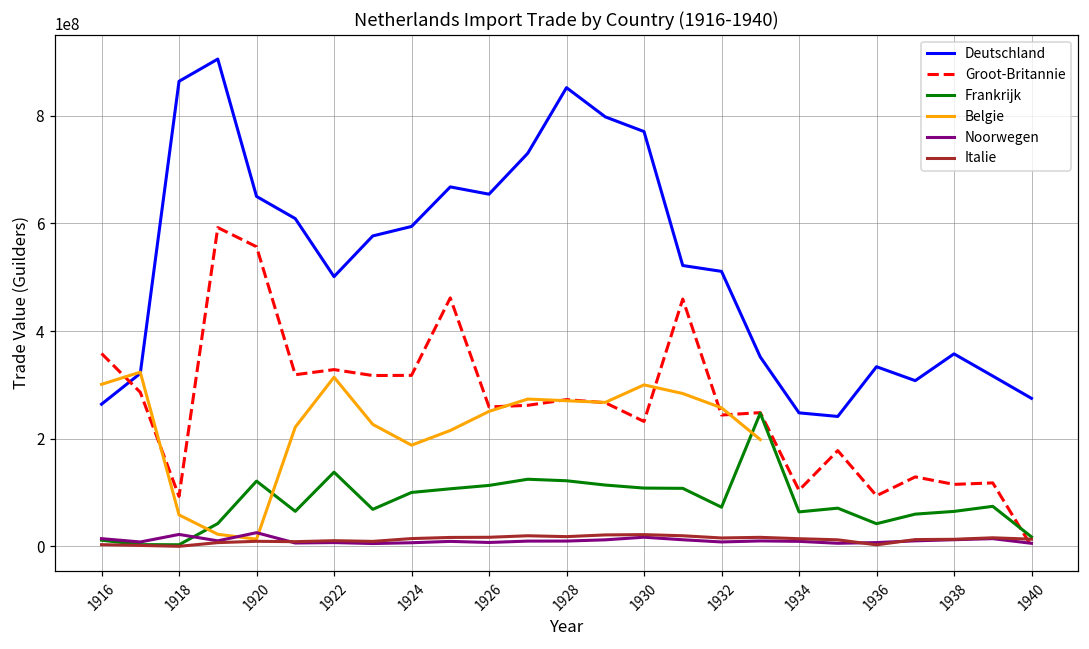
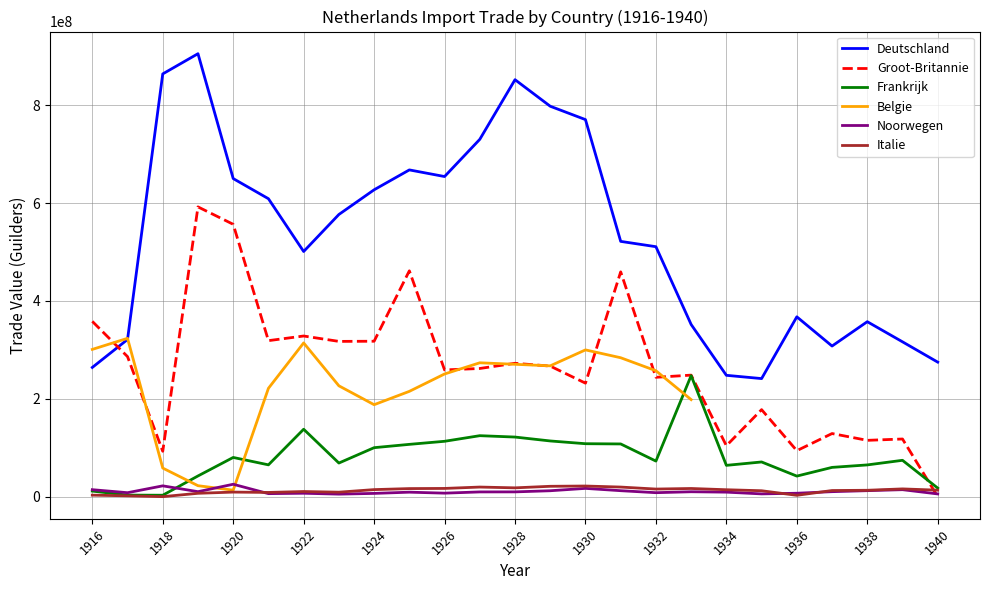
  {
    "Deutschland": {
      "1916": 260000000,
      "1918": 860000000,
      "1920": 650000000,
      "1922": 500000000,
-     "1924": 590000000,
+     "1924": 630000000,
      "1926": 650000000,
      "1928": 850000000,
      "1930": 770000000,
      "1932": 510000000,
      "1934": 250000000,
-     "1936": 330000000,
+     "1936": 370000000,
      "1938": 360000000,
      "1940": 270000000
    },
    "Groot-Britannie": {
      "1916": 360000000,
      "1918": 90000000,
      "1920": 560000000,
      "1922": 330000000,
      "1924": 320000000,
      "1926": 260000000,
      "1930": 230000000,
      "1932": 240000000,
      "1934": 100000000,
      "1936": 90000000,
      "1938": 120000000,
      "1940": 0
    },
    "Frankrijk": {
-     "1920": 120000000,
+     "1920": 80000000,
      "1922": 140000000,
      "1924": 100000000,
      "1926": 110000000,
      "1928": 120000000,
      "1930": 110000000,
      "1932": 70000000,
      "1934": 60000000,
      "1936": 40000000,
      "1938": 60000000
    },
    "Belgie": {
      "1916": 300000000,
      "1918": 60000000,
      "1922": 310000000,
      "1924": 190000000,
      "1926": 250000000,
      "1930": 300000000,
      "1932": 260000000
    },
    "Noorwegen": {
      "1918": 20000000,
      "1920": 30000000,
      "1924": 10000000,
      "1926": 10000000,
      "1928": 10000000,
      "1932": 10000000,
      "1940": 10000000
    },
    "Italie": {
      "1916": 0,
      "1924": 10000000,
      "1926": 20000000,
      "1928": 20000000,
      "1932": 20000000
    }
  }
